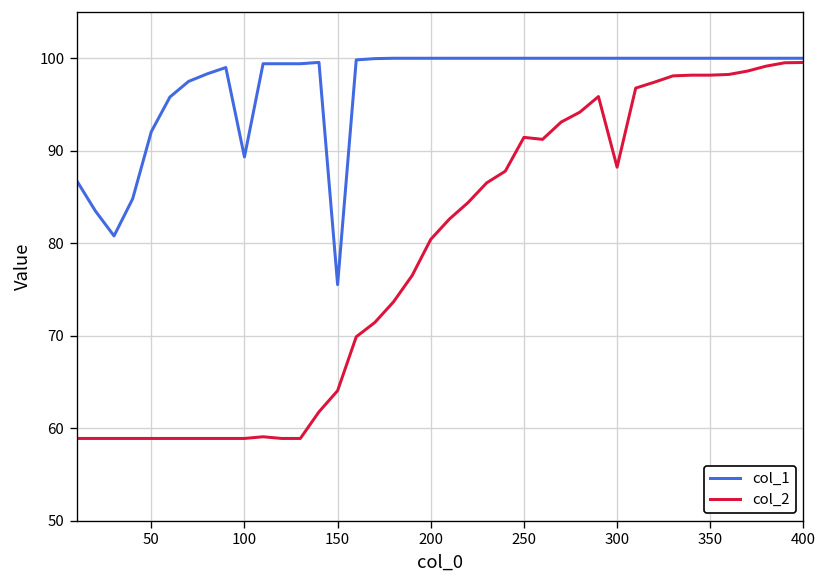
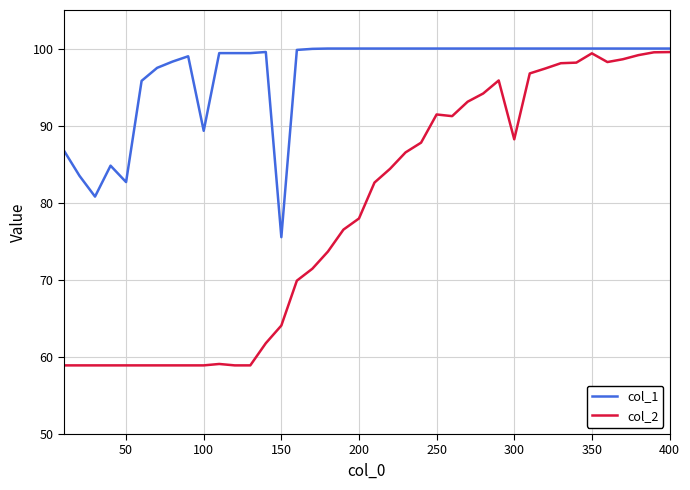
  {
    "col_1": {
-     "50": 92,
+     "50": 83,
      "100": 89,
      "150": 76,
      "200": 100,
      "250": 100,
      "300": 100,
      "350": 100,
      "400": 100
    },
    "col_2": {
      "50": 59,
      "100": 59,
      "150": 64,
-     "200": 80,
+     "200": 78,
      "250": 91,
      "300": 88,
-     "350": 98,
+     "350": 99,
      "400": 100
    }
  }
